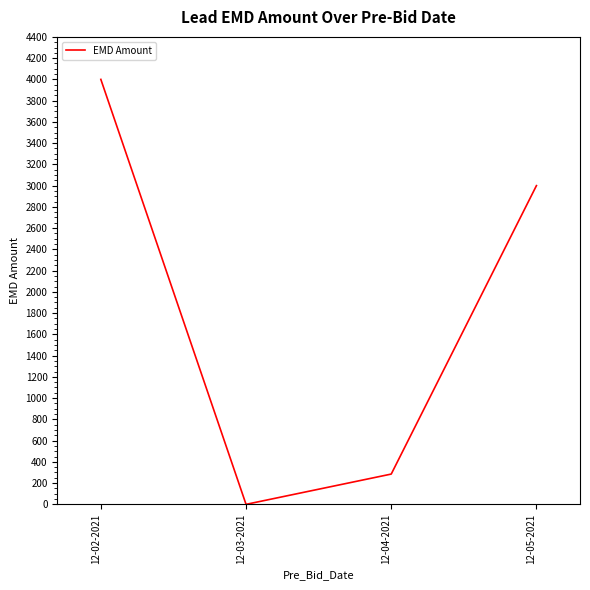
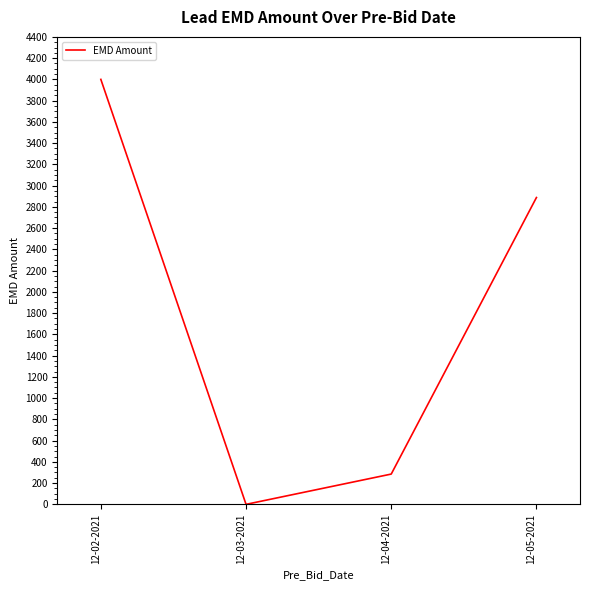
  {
    "12-02-2021": 4000,
    "12-03-2021": 0,
    "12-04-2021": 290,
-   "12-05-2021": 3000
+   "12-05-2021": 2890
  }
